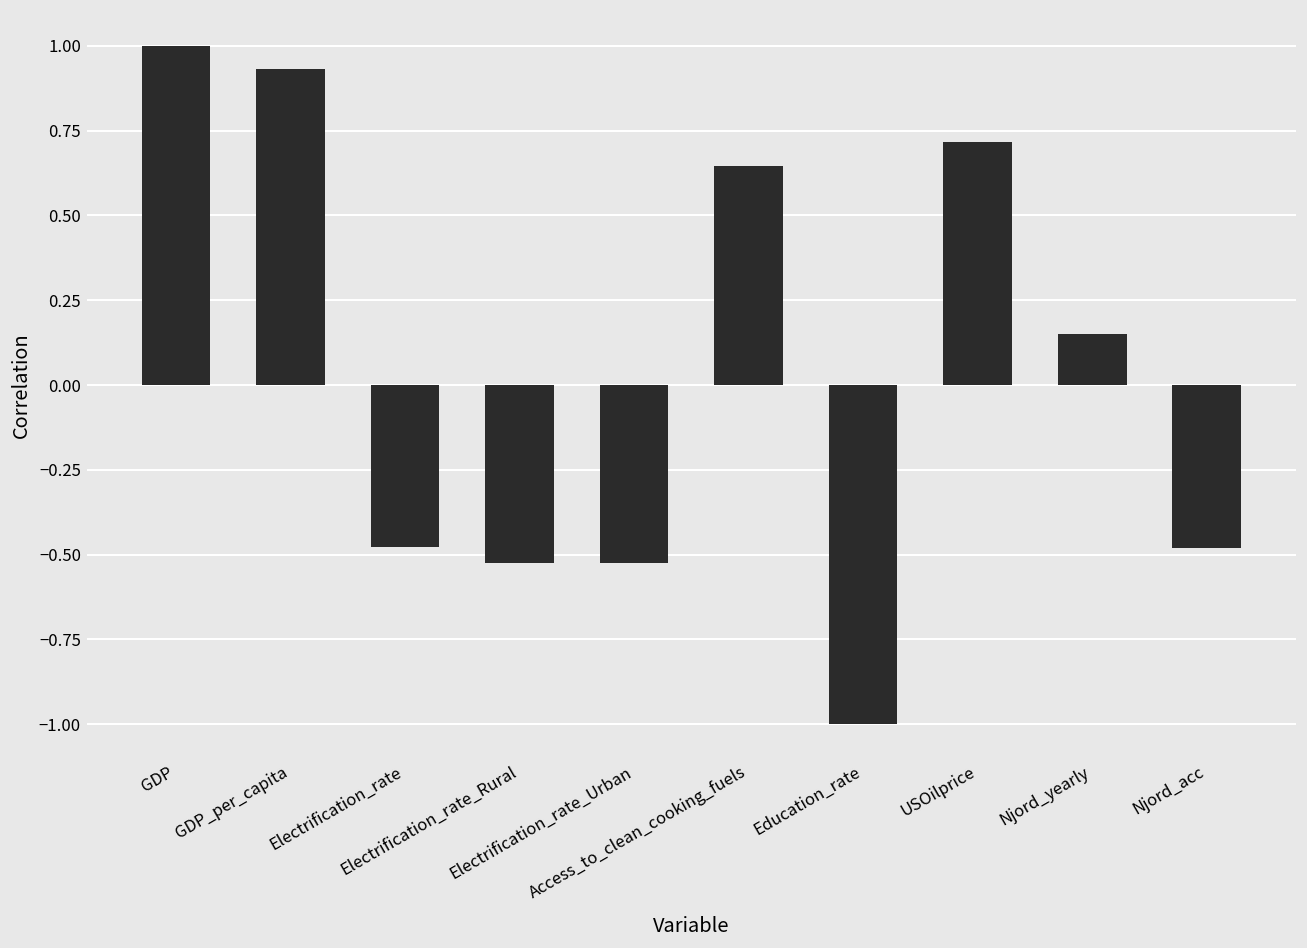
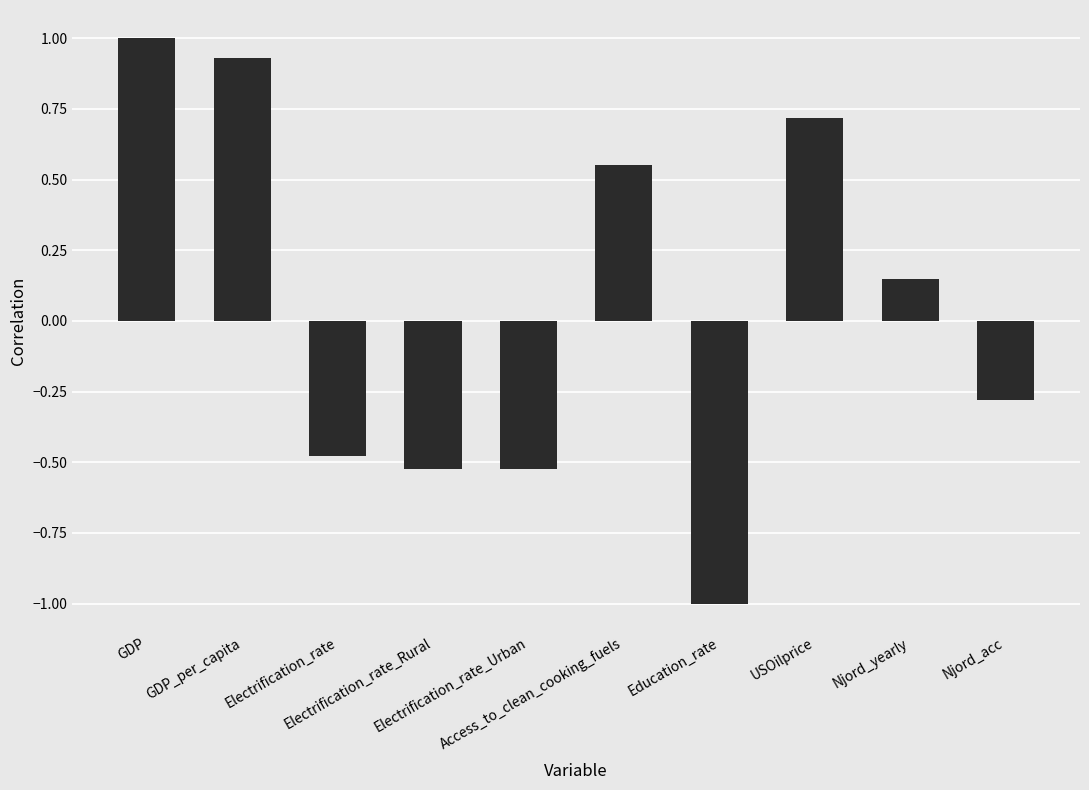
  {
    "GDP": 1.00,
    "GDP_per_capita": 0.93,
    "Electrification_rate": -0.48,
    "Electrification_rate_Rural": -0.52,
    "Electrification_rate_Urban": -0.52,
-   "Access_to_clean_cooking_fuels": 0.65,
+   "Access_to_clean_cooking_fuels": 0.55,
    "Education_rate": -1.00,
    "USOilprice": 0.72,
    "Njord_yearly": 0.15,
-   "Njord_acc": -0.48
+   "Njord_acc": -0.28
  }
